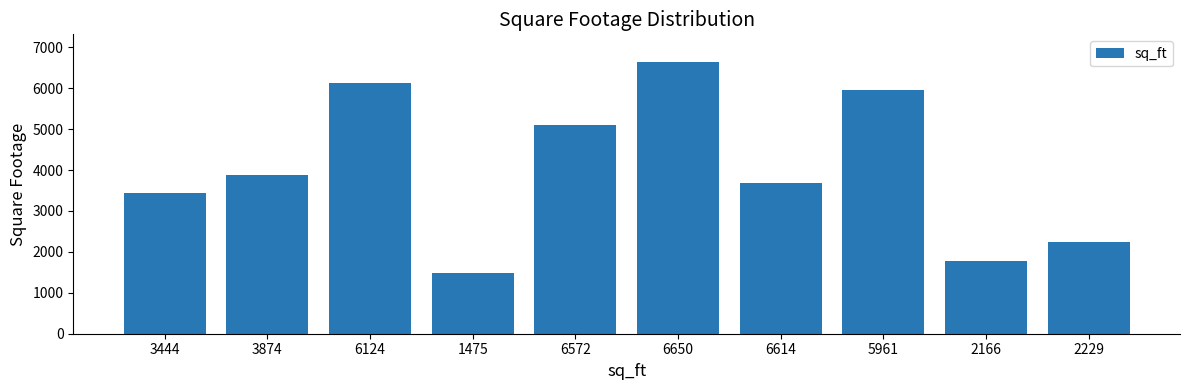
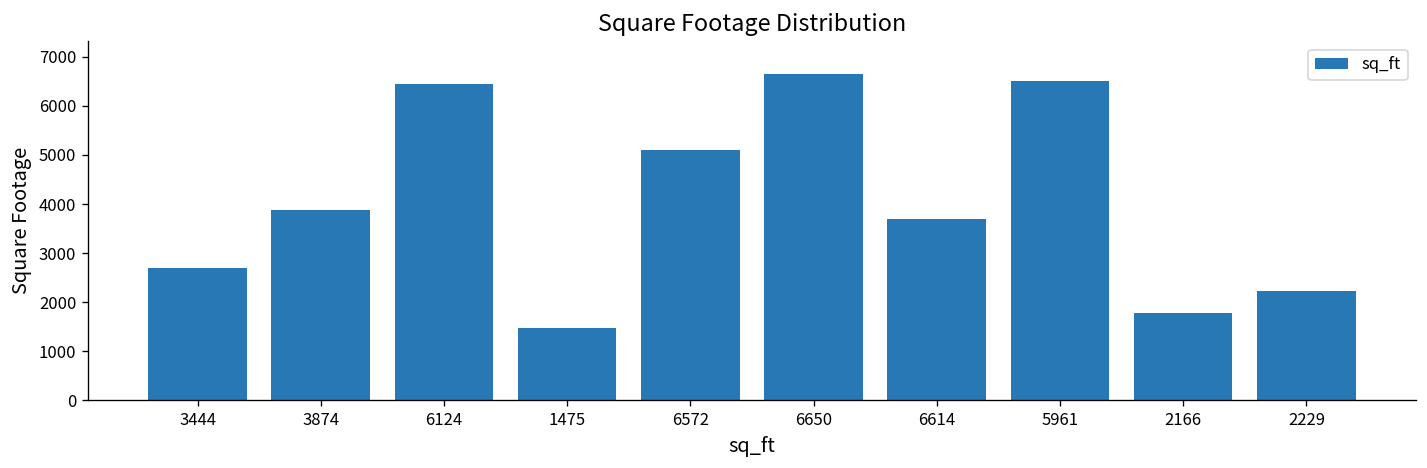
  {
-   "3444": 3400,
+   "3444": 2700,
    "3874": 3900,
-   "6124": 6100,
+   "6124": 6400,
    "1475": 1500,
    "6572": 5100,
    "6650": 6700,
    "6614": 3700,
-   "5961": 6000,
+   "5961": 6500,
    "2166": 1800,
    "2229": 2200
  }
